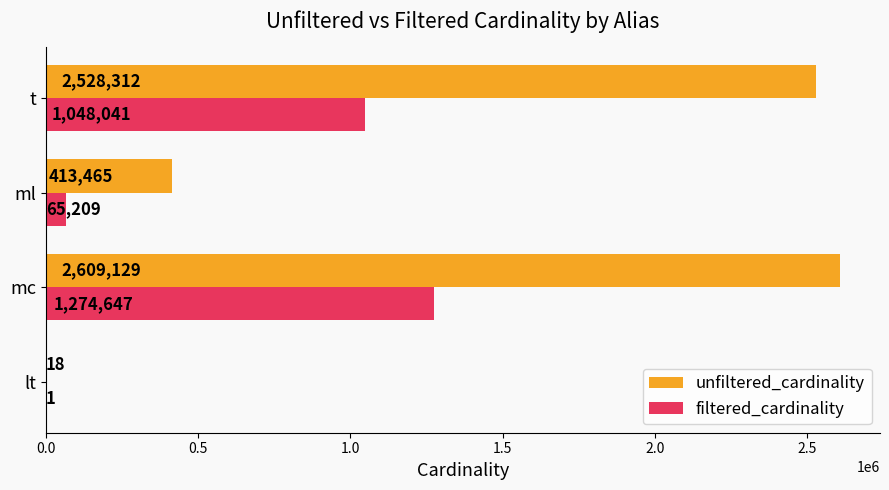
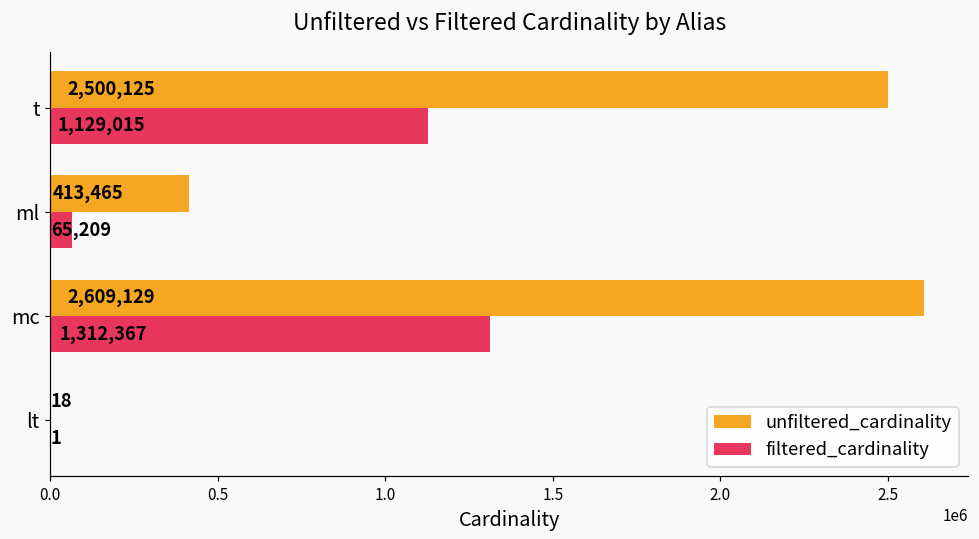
  {
    "unfiltered_cardinality": {
-     "t": "2,528,312",
+     "t": "2,500,125",
      "ml": "413,465",
      "mc": "2,609,129",
      "lt": "18"
    },
    "filtered_cardinality": {
-     "t": "1,048,041",
+     "t": "1,129,015",
      "ml": "65,209",
-     "mc": "1,274,647",
+     "mc": "1,312,367",
      "lt": "1"
    }
  }
